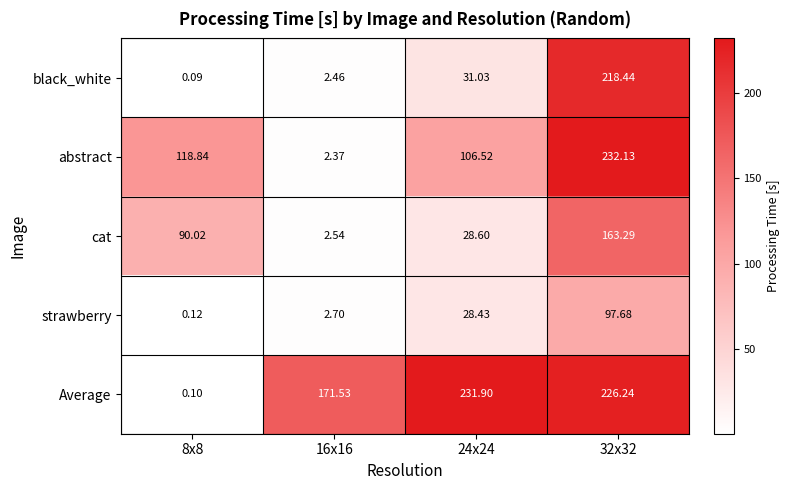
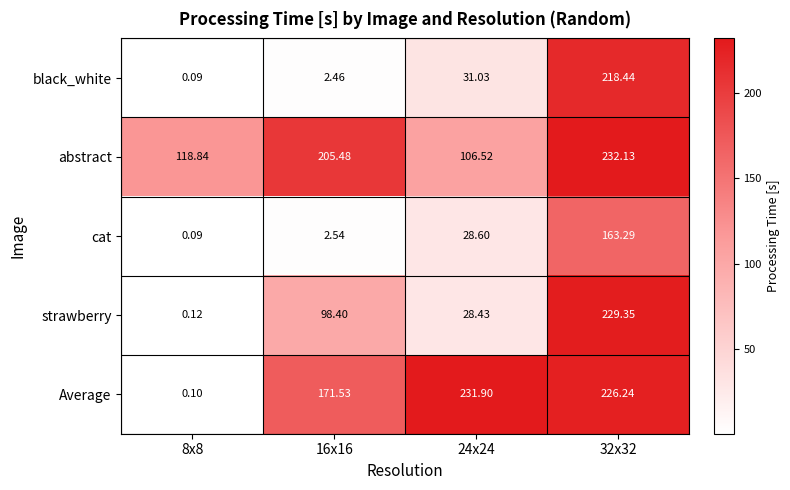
  {
    "black_white": {
      "8x8": 0.09,
      "16x16": 2.46,
      "24x24": 31.03,
      "32x32": 218.44
    },
    "abstract": {
      "8x8": 118.84,
-     "16x16": 2.37,
+     "16x16": 205.48,
      "24x24": 106.52,
      "32x32": 232.13
    },
    "cat": {
-     "8x8": 90.02,
+     "8x8": 0.09,
      "16x16": 2.54,
      "24x24": 28.60,
      "32x32": 163.29
    },
    "strawberry": {
      "8x8": 0.12,
-     "16x16": 2.70,
+     "16x16": 98.40,
      "24x24": 28.43,
-     "32x32": 97.68
+     "32x32": 229.35
    },
    "Average": {
      "8x8": 0.10,
      "16x16": 171.53,
      "24x24": 231.90,
      "32x32": 226.24
    }
  }
